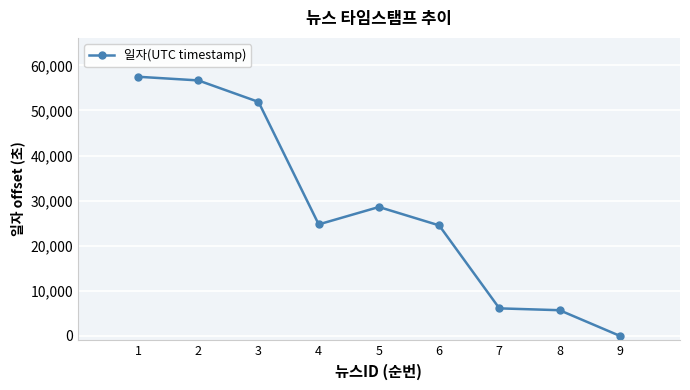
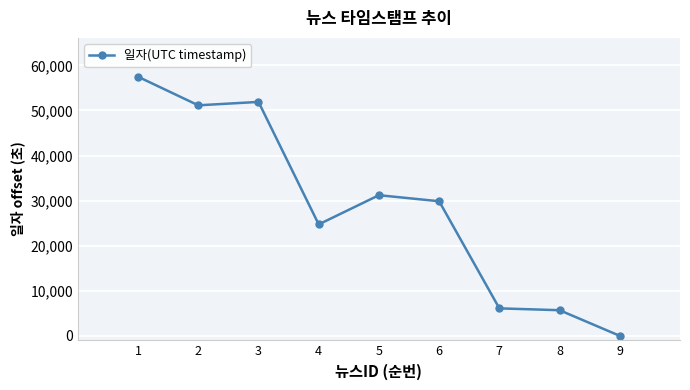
  {
    "1": "57,000",
-   "2": "57,000",
+   "2": "51,000",
    "3": "52,000",
    "4": "25,000",
-   "5": "29,000",
-   "6": "25,000",
+   "5": "31,000",
+   "6": "30,000",
    "7": "6,000",
    "8": "6,000",
    "9": "0"
  }
